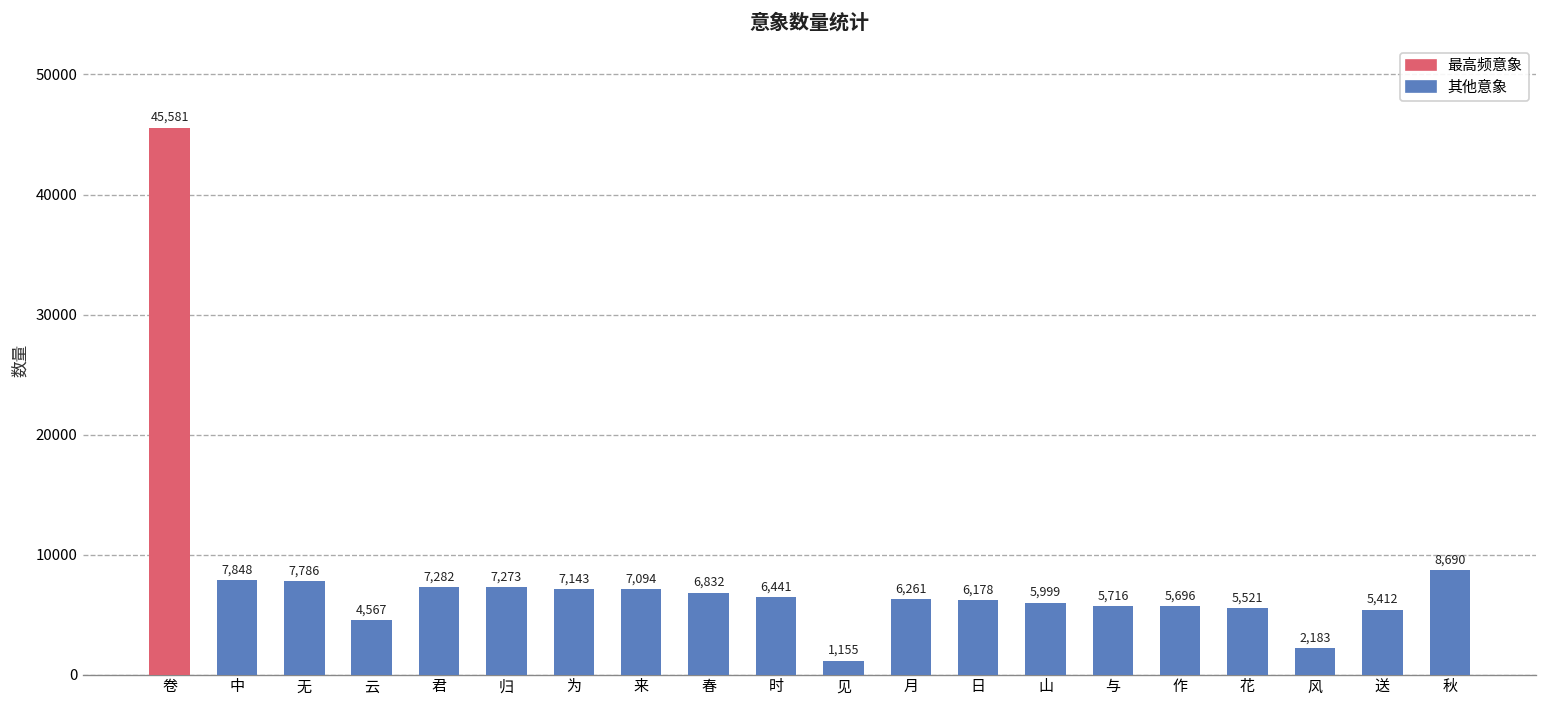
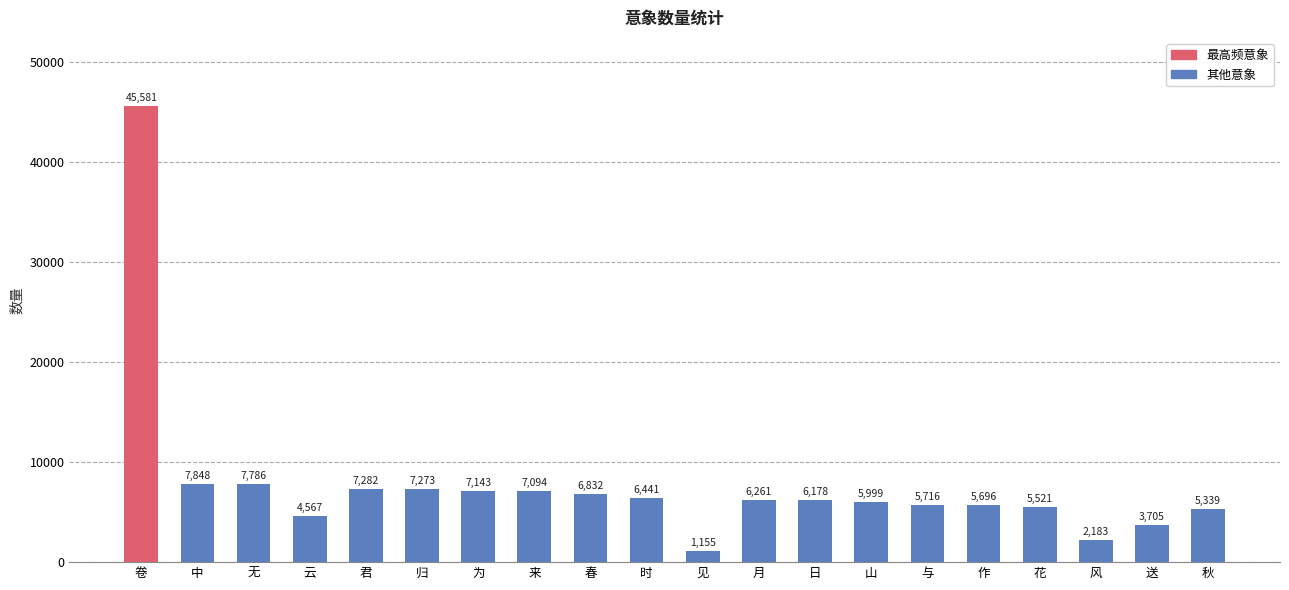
  {
    "卷": "45,581",
    "中": "7,848",
    "无": "7,786",
    "云": "4,567",
    "君": "7,282",
    "归": "7,273",
    "为": "7,143",
    "来": "7,094",
    "春": "6,832",
    "时": "6,441",
    "见": "1,155",
    "月": "6,261",
    "日": "6,178",
    "山": "5,999",
    "与": "5,716",
    "作": "5,696",
    "花": "5,521",
    "风": "2,183",
-   "送": "5,412",
-   "秋": "8,690"
+   "送": "3,705",
+   "秋": "5,339"
  }
